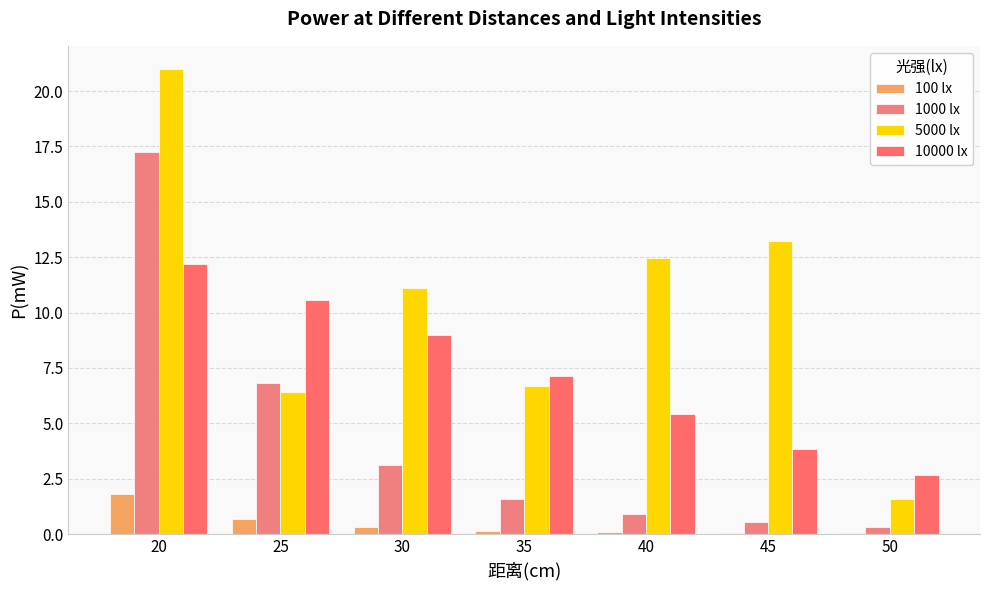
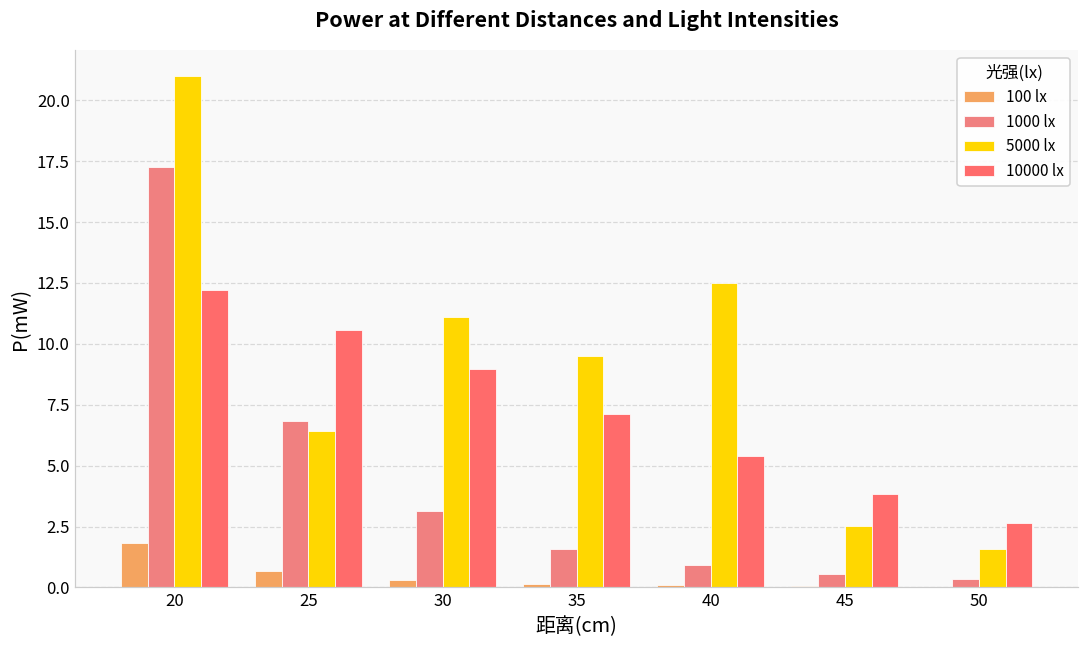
  {
    "5000 lx": {
      "20": 21.0,
      "25": 6.4,
      "30": 11.1,
-     "35": 6.7,
+     "35": 9.5,
      "40": 12.5,
-     "45": 13.2,
+     "45": 2.5,
      "50": 1.6
    }
  }
